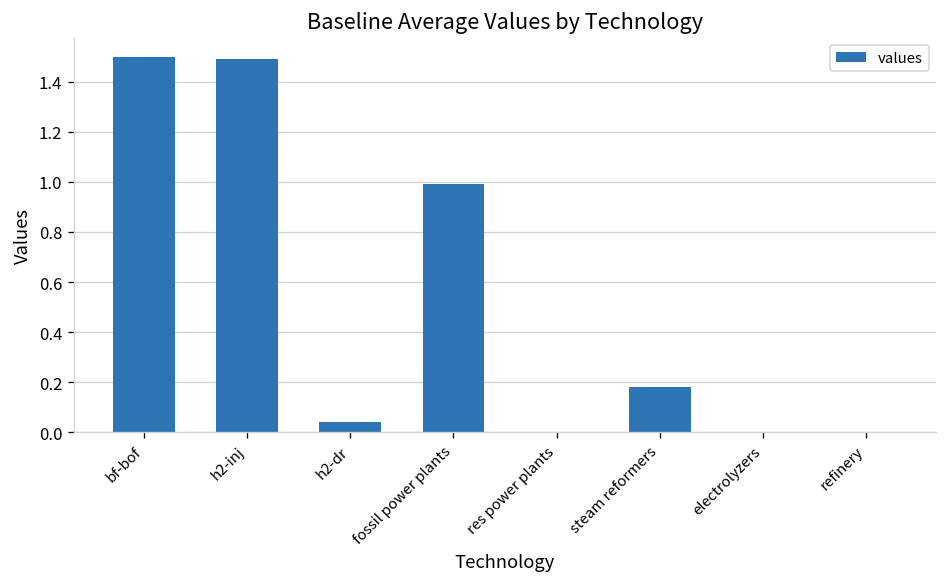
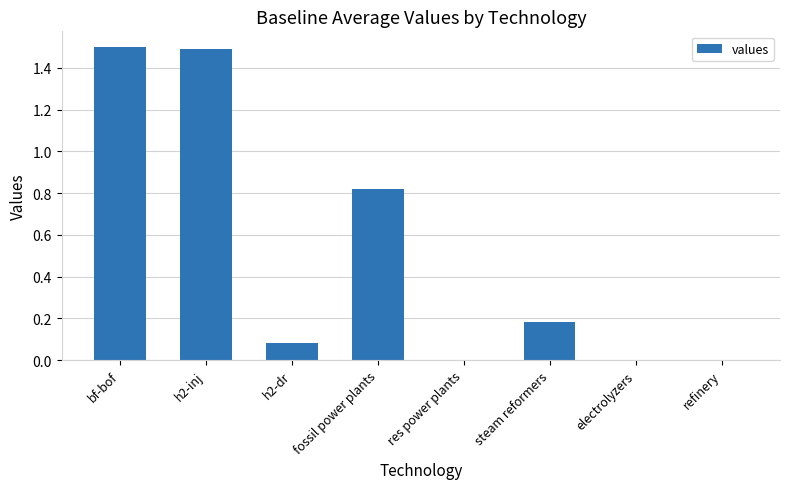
  {
    "bf-bof": 1.50,
    "h2-inj": 1.49,
-   "h2-dr": 0.04,
-   "fossil power plants": 0.99,
+   "h2-dr": 0.08,
+   "fossil power plants": 0.82,
    "res power plants": 0.00,
    "steam reformers": 0.18,
    "electrolyzers": 0.00,
    "refinery": 0.00
  }
